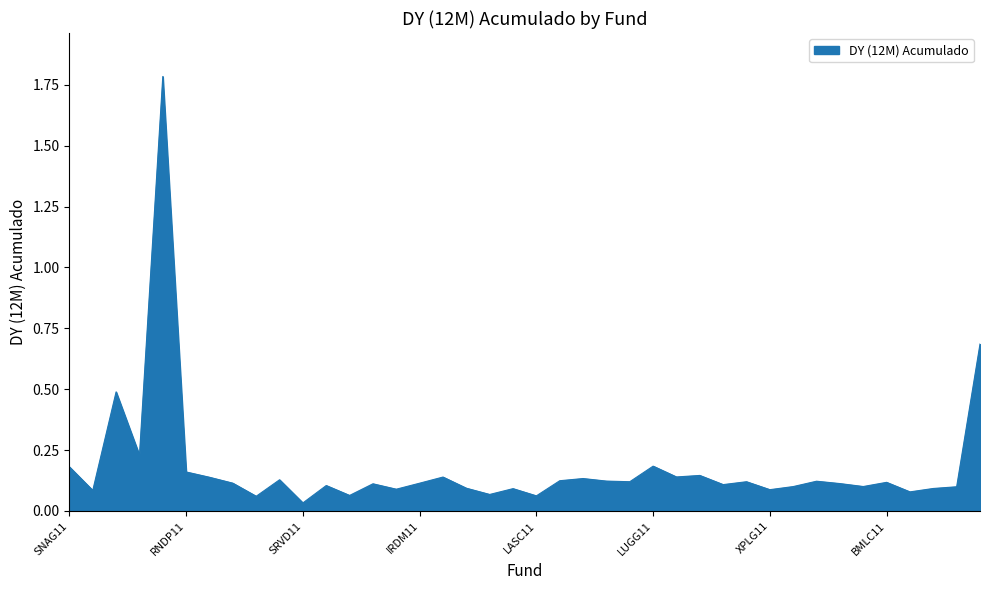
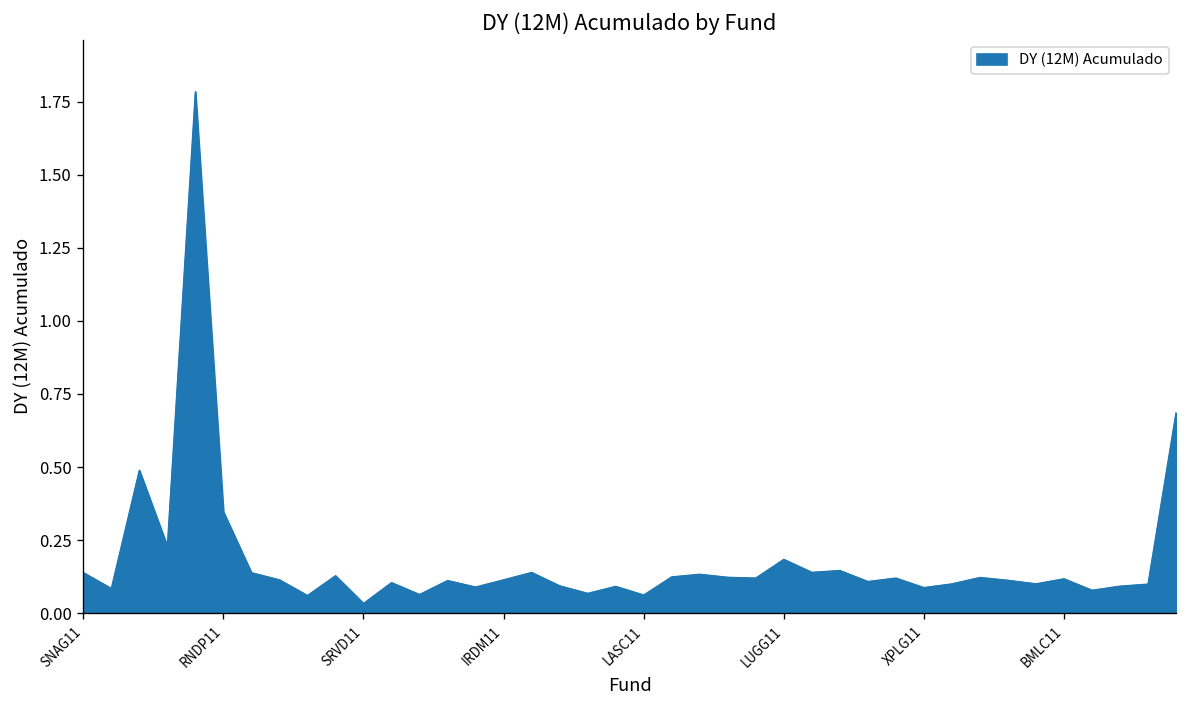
  {
-   "SNAG11": 0.18,
-   "RNDP11": 0.16,
+   "SNAG11": 0.14,
+   "RNDP11": 0.35,
    "SRVD11": 0.03,
    "IRDM11": 0.11,
    "LASC11": 0.06,
    "LUGG11": 0.18,
    "XPLG11": 0.09,
    "BMLC11": 0.12
  }
